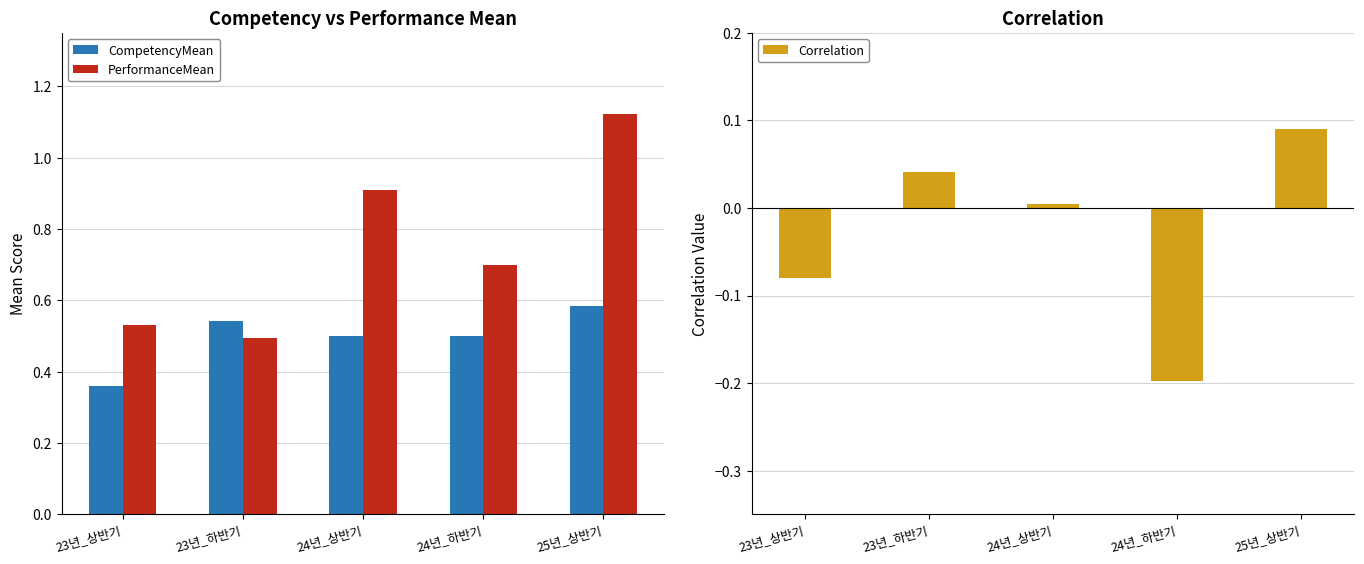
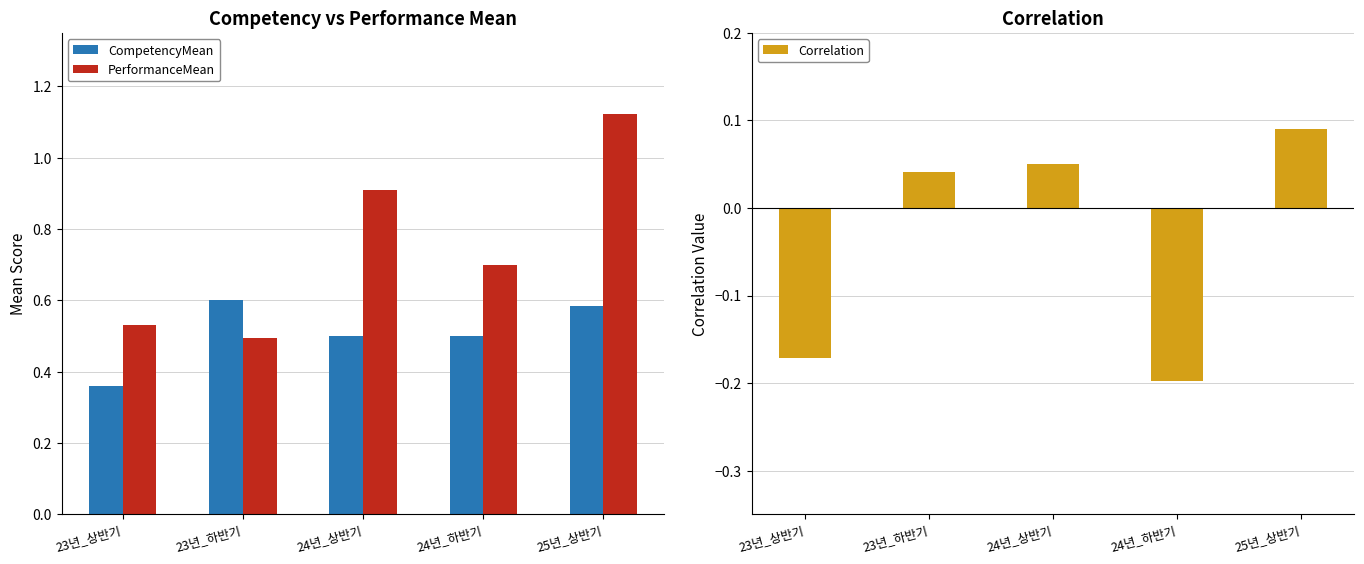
  {
    "Competency vs Performance Mean": {
      "CompetencyMean": {
        "23년_상반기": 0.36,
-       "23년_하반기": 0.54,
+       "23년_하반기": 0.60,
        "24년_상반기": 0.50,
        "24년_하반기": 0.50,
        "25년_상반기": 0.59
      },
      "PerformanceMean": {
        "23년_상반기": 0.53,
        "23년_하반기": 0.50,
        "24년_상반기": 0.91,
        "24년_하반기": 0.70,
        "25년_상반기": 1.12
      }
    },
    "Correlation": {
-     "23년_상반기": -0.08,
+     "23년_상반기": -0.17,
      "23년_하반기": 0.04,
-     "24년_상반기": 0.00,
+     "24년_상반기": 0.05,
      "24년_하반기": -0.20,
      "25년_상반기": 0.09
    }
  }
